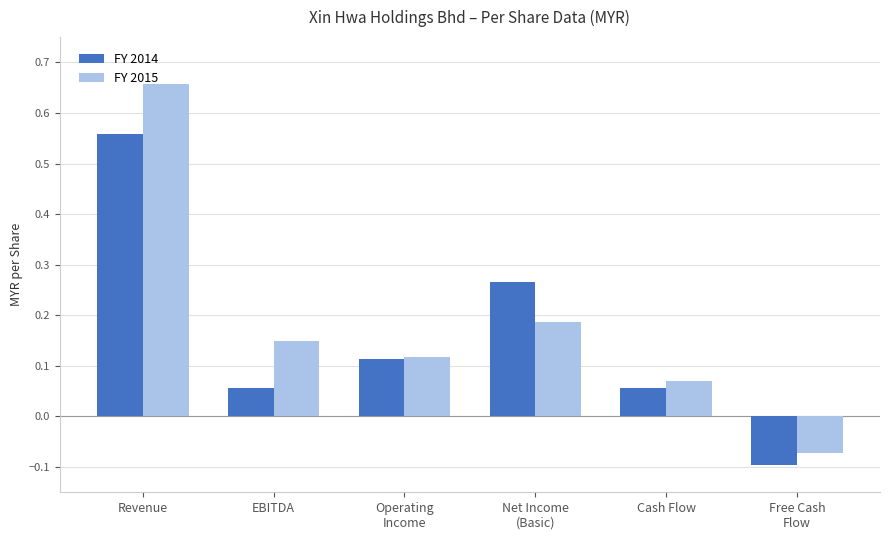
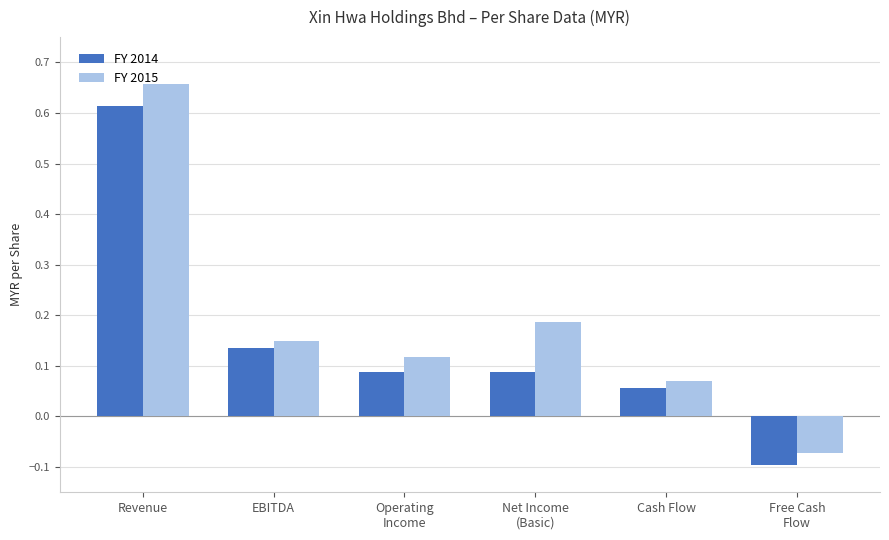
  {
    "FY 2014": {
-     "Revenue": 0.56,
-     "EBITDA": 0.06,
-     "Operating Income": 0.11,
-     "Net Income (Basic)": 0.26,
+     "Revenue": 0.61,
+     "EBITDA": 0.14,
+     "Operating Income": 0.09,
+     "Net Income (Basic)": 0.09,
      "Cash Flow": 0.06,
      "Free Cash Flow": -0.10
    },
    "FY 2015": {
      "Revenue": 0.66,
      "EBITDA": 0.15,
      "Operating Income": 0.12,
      "Net Income (Basic)": 0.19,
      "Cash Flow": 0.07,
      "Free Cash Flow": -0.07
    }
  }
